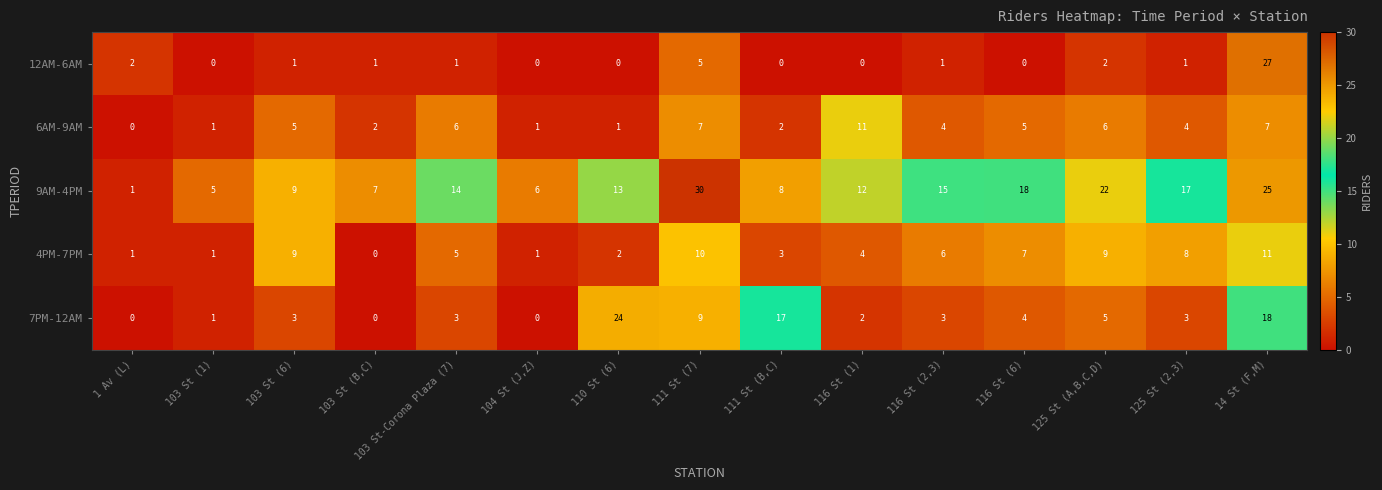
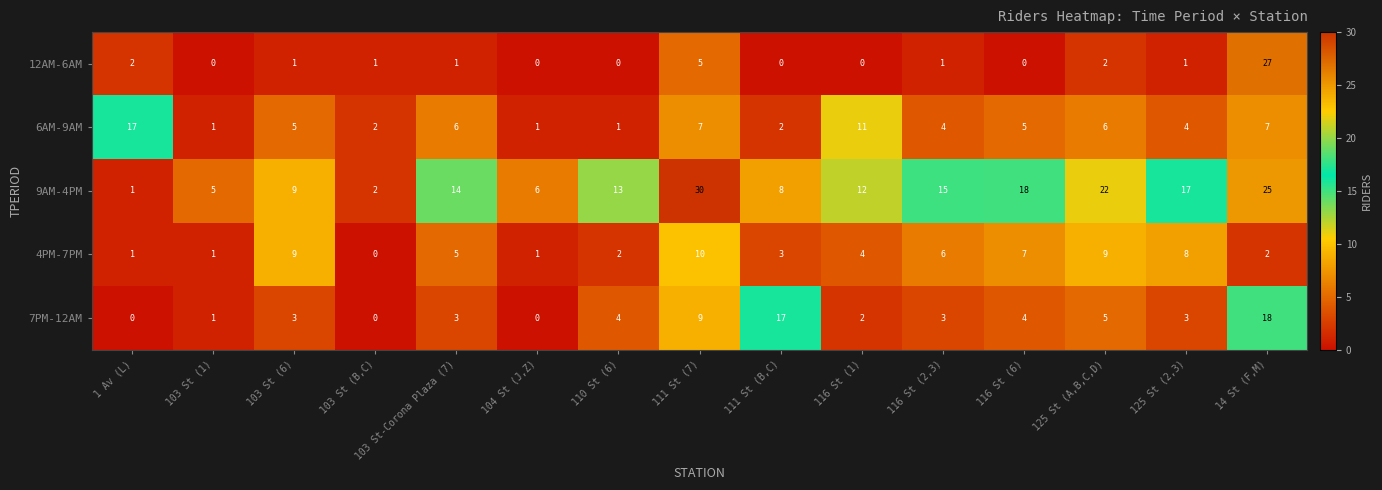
  {
    "12AM-6AM": {
      "1 Av (L)": 2,
      "103 St (1)": 0,
      "103 St (6)": 1,
      "103 St (B,C)": 1,
      "103 St-Corona Plaza (7)": 1,
      "104 St (J,Z)": 0,
      "110 St (6)": 0,
      "111 St (7)": 5,
      "111 St (B,C)": 0,
      "116 St (1)": 0,
      "116 St (2,3)": 1,
      "116 St (6)": 0,
      "125 St (A,B,C,D)": 2,
      "125 St (2,3)": 1,
      "14 St (F,M)": 27
    },
    "6AM-9AM": {
-     "1 Av (L)": 0,
+     "1 Av (L)": 17,
      "103 St (1)": 1,
      "103 St (6)": 5,
      "103 St (B,C)": 2,
      "103 St-Corona Plaza (7)": 6,
      "104 St (J,Z)": 1,
      "110 St (6)": 1,
      "111 St (7)": 7,
      "111 St (B,C)": 2,
      "116 St (1)": 11,
      "116 St (2,3)": 4,
      "116 St (6)": 5,
      "125 St (A,B,C,D)": 6,
      "125 St (2,3)": 4,
      "14 St (F,M)": 7
    },
    "9AM-4PM": {
      "1 Av (L)": 1,
      "103 St (1)": 5,
      "103 St (6)": 9,
-     "103 St (B,C)": 7,
+     "103 St (B,C)": 2,
      "103 St-Corona Plaza (7)": 14,
      "104 St (J,Z)": 6,
      "110 St (6)": 13,
      "111 St (7)": 30,
      "111 St (B,C)": 8,
      "116 St (1)": 12,
      "116 St (2,3)": 15,
      "116 St (6)": 18,
      "125 St (A,B,C,D)": 22,
      "125 St (2,3)": 17,
      "14 St (F,M)": 25
    },
    "4PM-7PM": {
      "1 Av (L)": 1,
      "103 St (1)": 1,
      "103 St (6)": 9,
      "103 St (B,C)": 0,
      "103 St-Corona Plaza (7)": 5,
      "104 St (J,Z)": 1,
      "110 St (6)": 2,
      "111 St (7)": 10,
      "111 St (B,C)": 3,
      "116 St (1)": 4,
      "116 St (2,3)": 6,
      "116 St (6)": 7,
      "125 St (A,B,C,D)": 9,
      "125 St (2,3)": 8,
-     "14 St (F,M)": 11
+     "14 St (F,M)": 2
    },
    "7PM-12AM": {
      "1 Av (L)": 0,
      "103 St (1)": 1,
      "103 St (6)": 3,
      "103 St (B,C)": 0,
      "103 St-Corona Plaza (7)": 3,
      "104 St (J,Z)": 0,
-     "110 St (6)": 24,
+     "110 St (6)": 4,
      "111 St (7)": 9,
      "111 St (B,C)": 17,
      "116 St (1)": 2,
      "116 St (2,3)": 3,
      "116 St (6)": 4,
      "125 St (A,B,C,D)": 5,
      "125 St (2,3)": 3,
      "14 St (F,M)": 18
    }
  }
